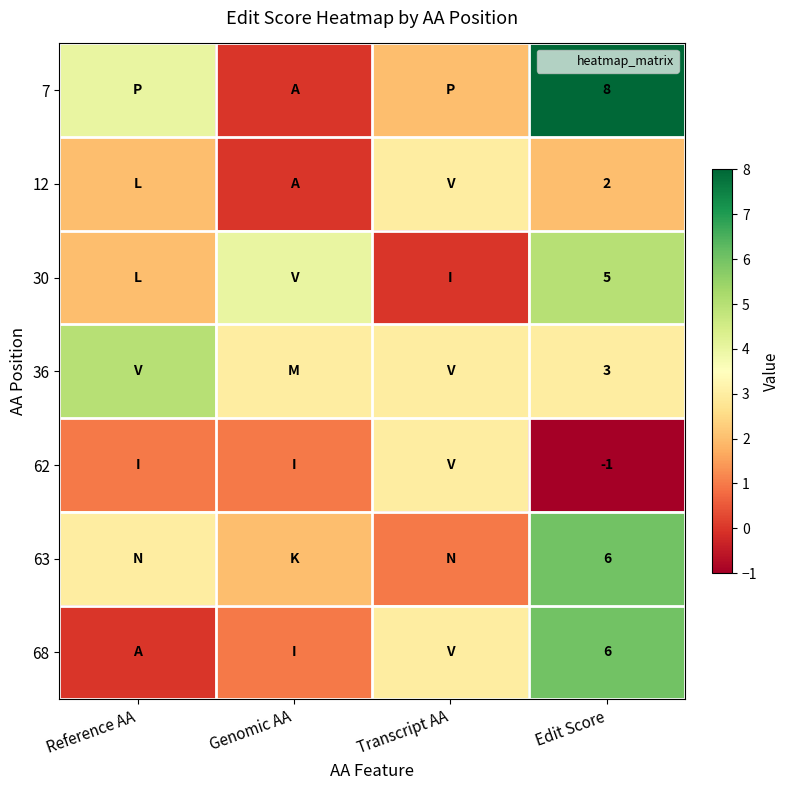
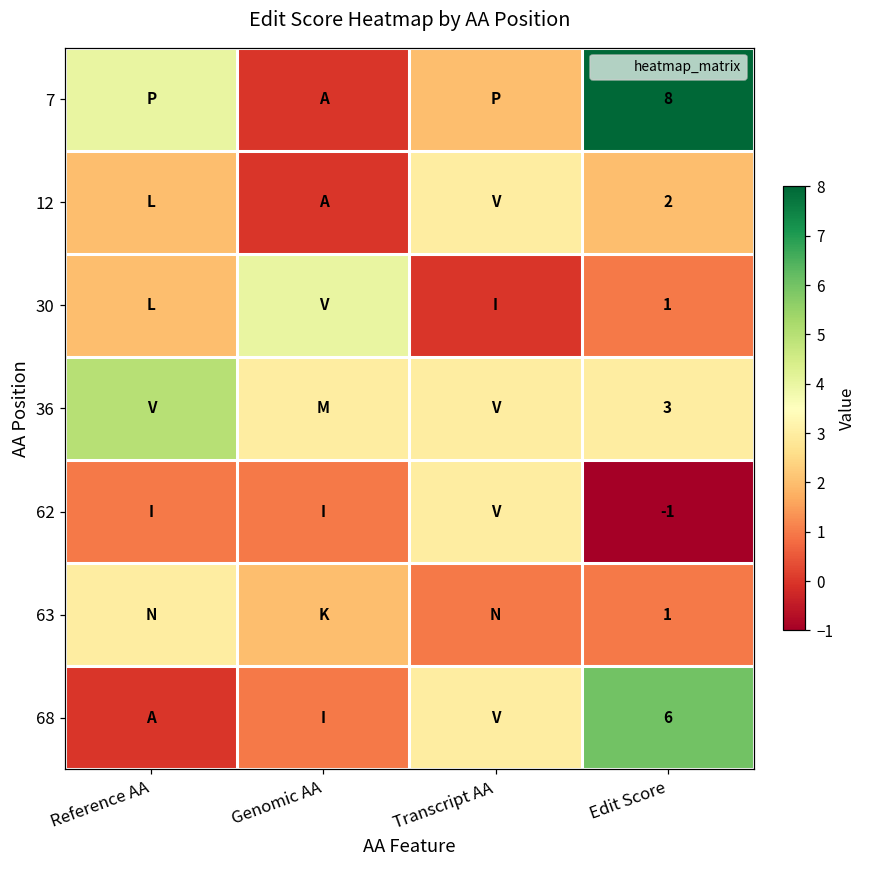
  {
    "7": {
      "Edit Score": 8
    },
    "12": {
      "Edit Score": 2
    },
    "30": {
-     "Edit Score": 5
+     "Edit Score": 1
    },
    "36": {
      "Edit Score": 3
    },
    "62": {
      "Edit Score": -1
    },
    "63": {
-     "Edit Score": 6
+     "Edit Score": 1
    },
    "68": {
      "Edit Score": 6
    }
  }
